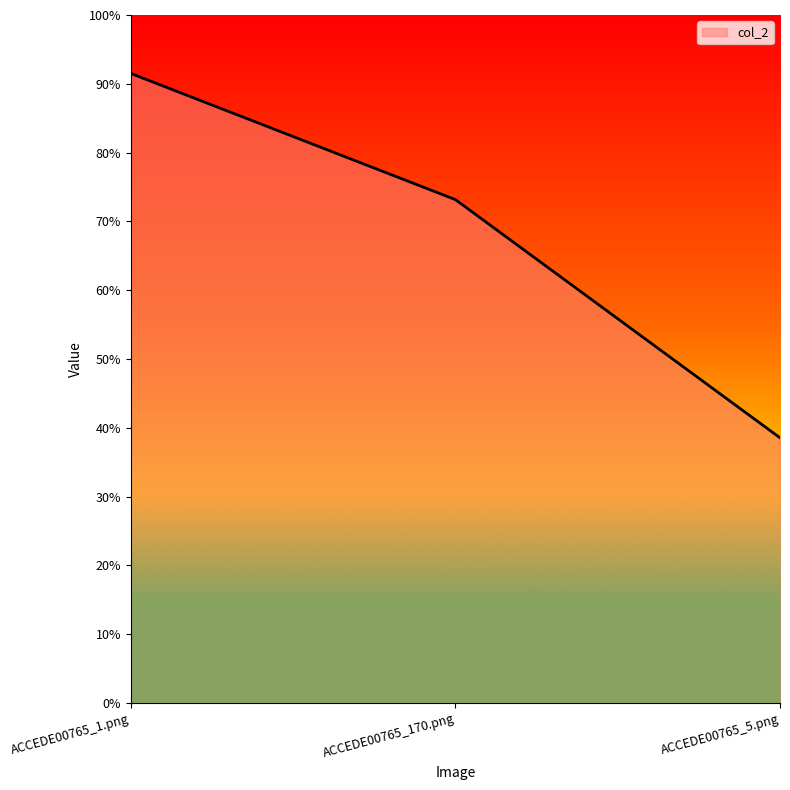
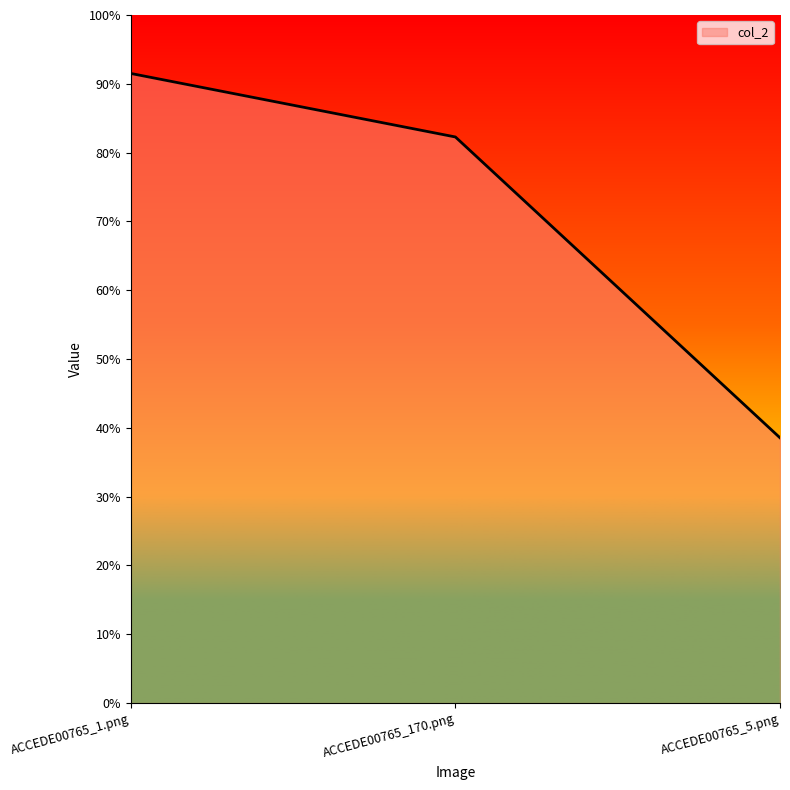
  {
    "ACCEDE00765_1.png": "92%",
-   "ACCEDE00765_170.png": "73%",
+   "ACCEDE00765_170.png": "82%",
    "ACCEDE00765_5.png": "39%"
  }
